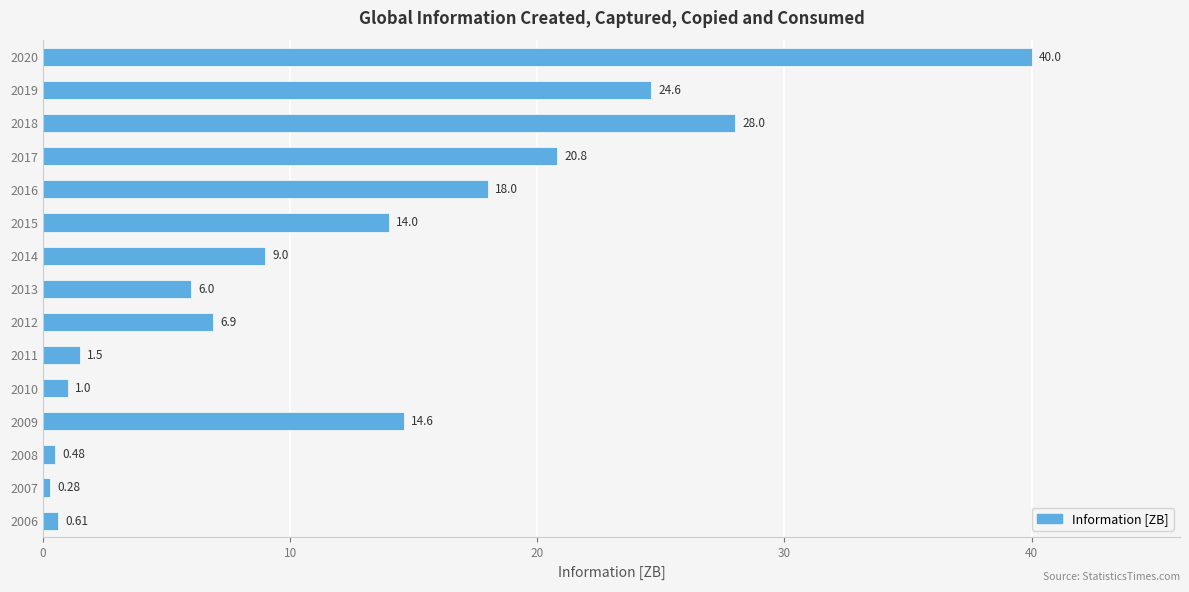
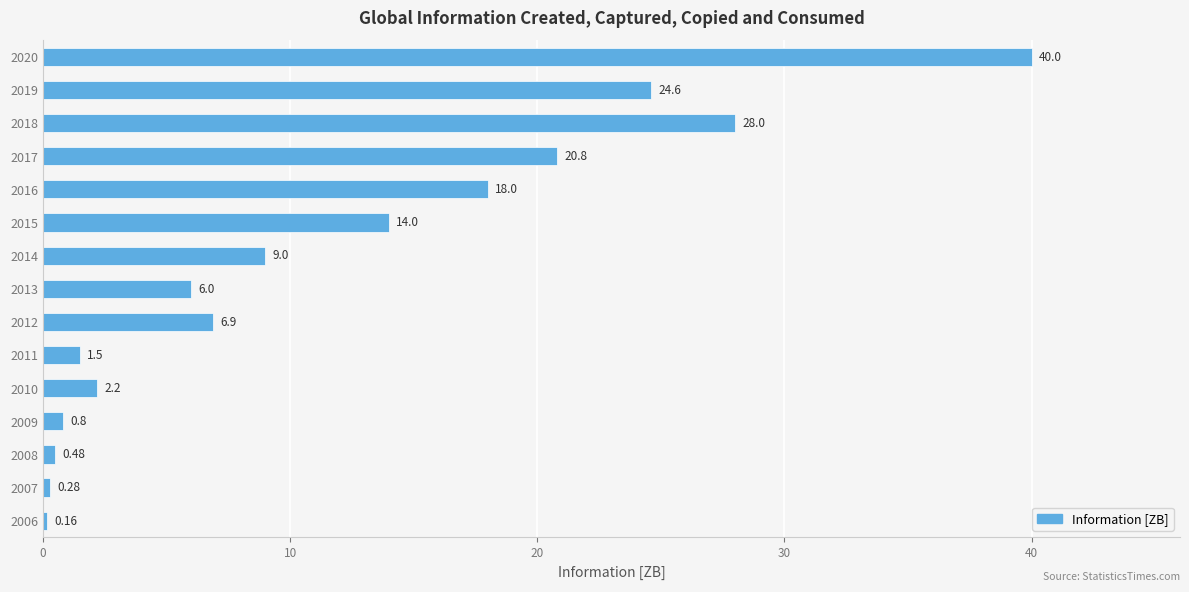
  {
    "2020": 40.0,
    "2019": 24.6,
    "2018": 28.0,
    "2017": 20.8,
    "2016": 18.0,
    "2015": 14.0,
    "2014": 9.0,
    "2013": 6.0,
    "2012": 6.9,
    "2011": 1.5,
-   "2010": 1.0,
-   "2009": 14.6,
+   "2010": 2.2,
+   "2009": 0.8,
    "2008": 0.48,
    "2007": 0.28,
-   "2006": 0.61
+   "2006": 0.16
  }
